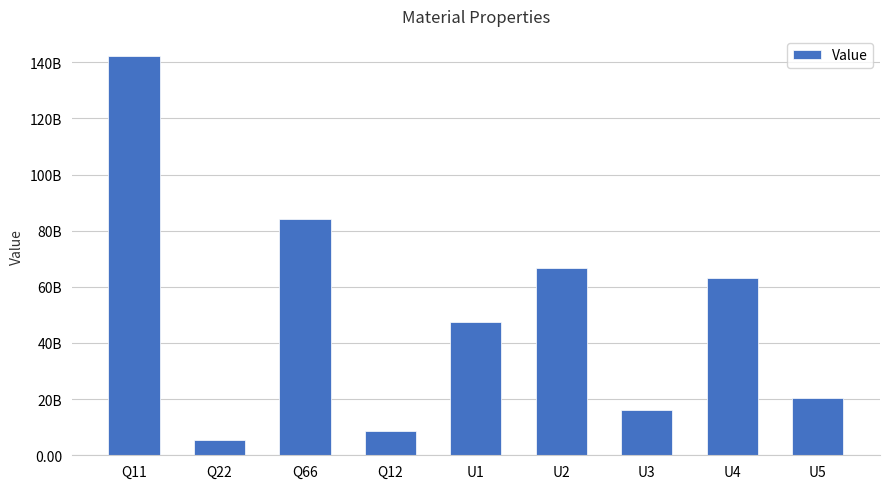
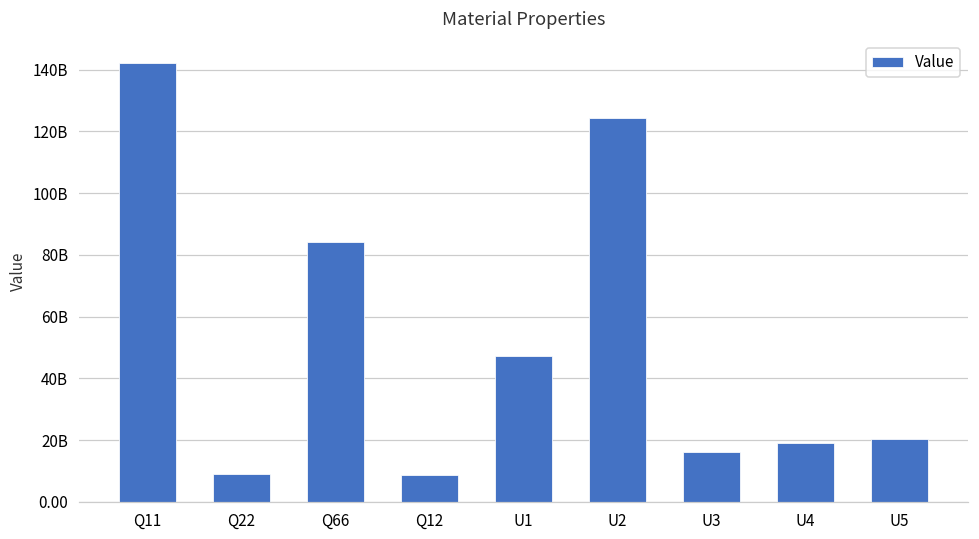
  {
    "Q11": 142000000000,
-   "Q22": 5000000000,
+   "Q22": 9000000000,
    "Q66": 84000000000,
    "Q12": 9000000000,
    "U1": 47000000000,
-   "U2": 67000000000,
+   "U2": 124000000000,
    "U3": 16000000000,
-   "U4": 63000000000,
+   "U4": 19000000000,
    "U5": 20000000000
  }
